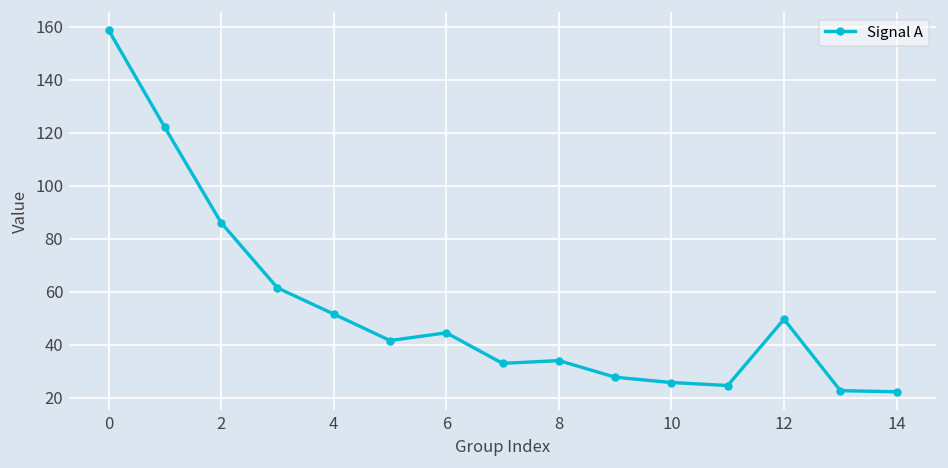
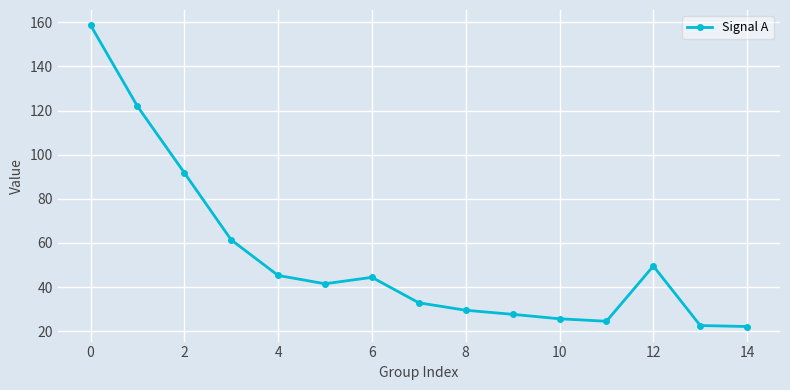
  {
    "0": 159,
-   "2": 86,
-   "4": 52,
+   "2": 92,
+   "4": 45,
    "6": 44,
-   "8": 34,
+   "8": 30,
    "10": 26,
    "12": 50,
    "14": 22
  }
